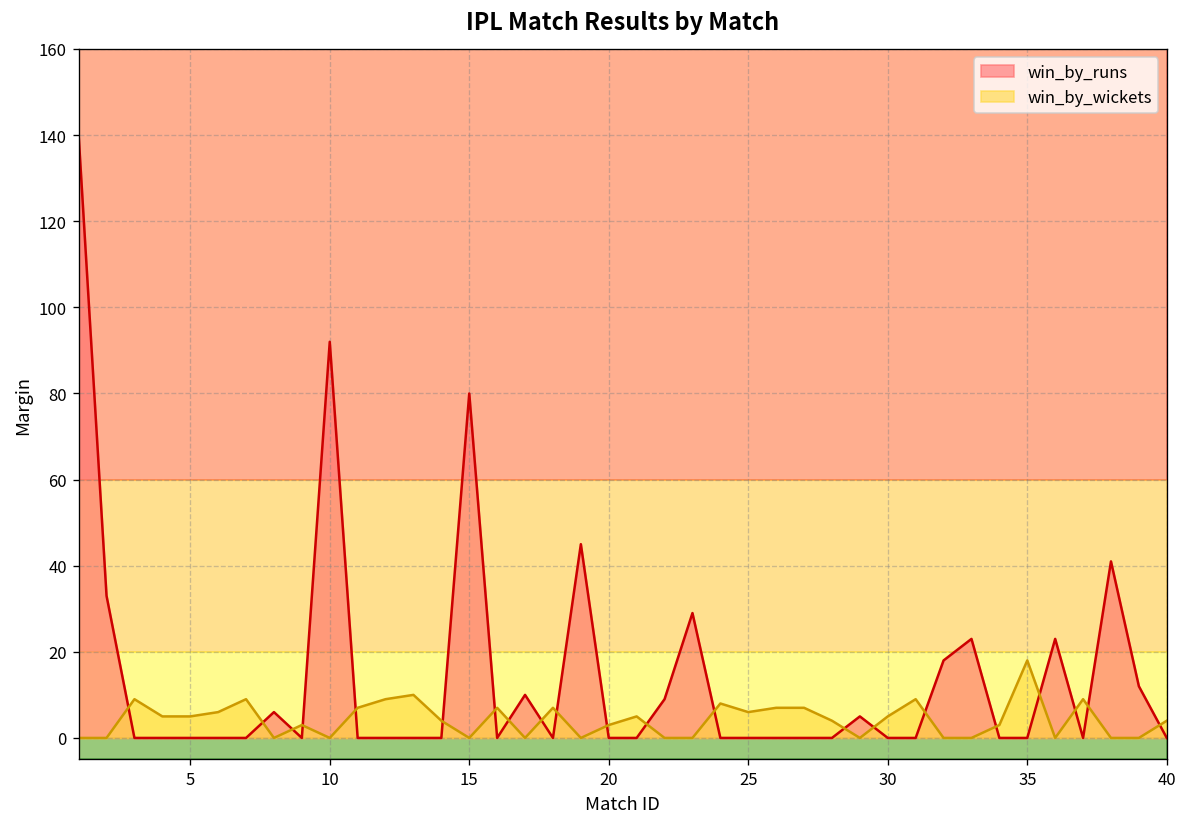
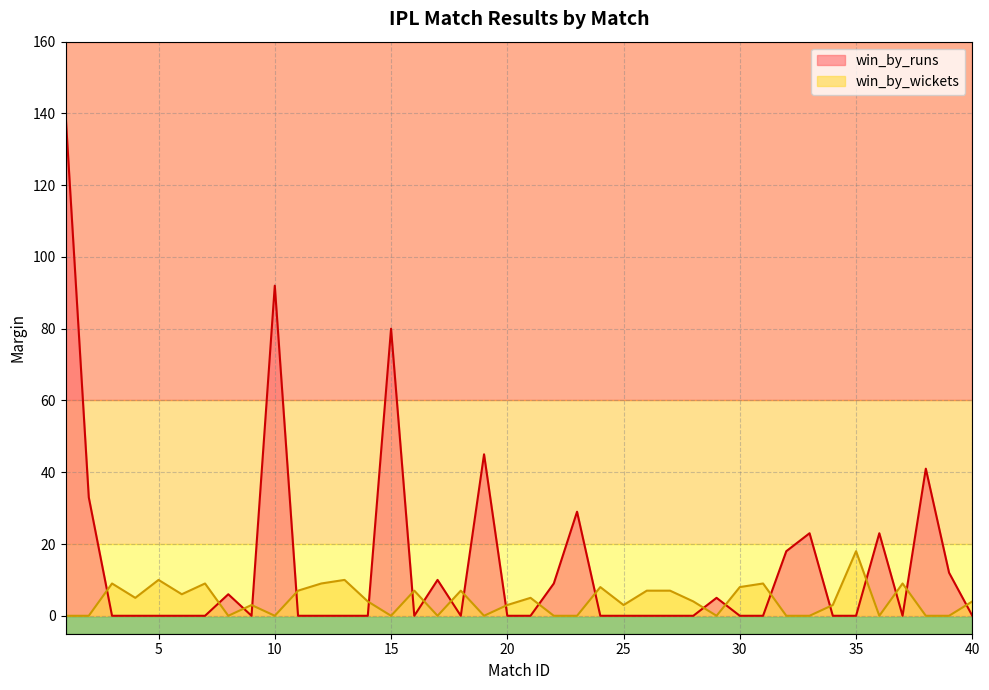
  {
    "win_by_runs": {
      "5": 0,
      "10": 92,
      "15": 80,
      "20": 0,
      "25": 0,
      "30": 0,
      "35": 0,
      "40": 0
    },
    "win_by_wickets": {
-     "5": 5,
+     "5": 10,
      "10": 0,
      "15": 0,
      "20": 3,
-     "25": 6,
-     "30": 5,
+     "25": 3,
+     "30": 8,
      "35": 18,
      "40": 4
    }
  }
